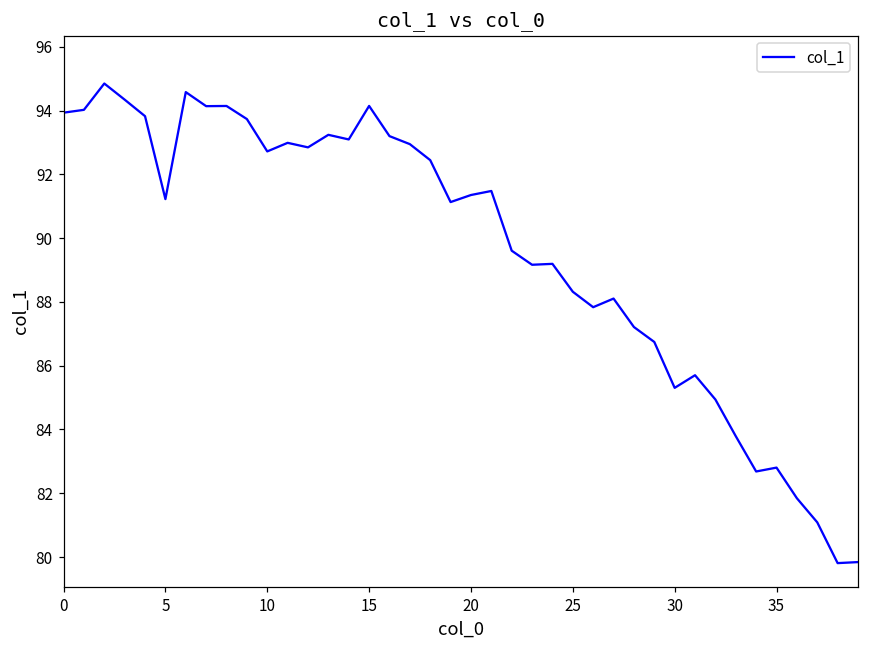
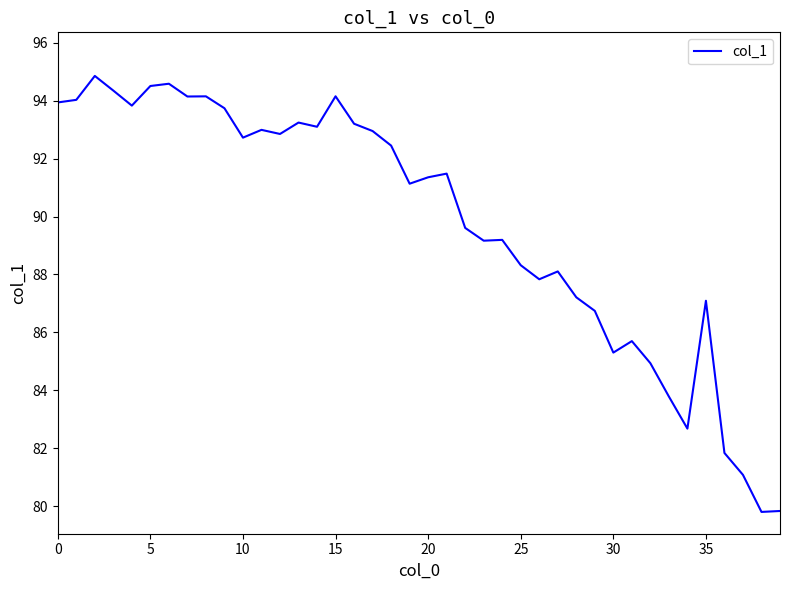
  {
    "0": 93.9,
-   "5": 91.2,
+   "5": 94.5,
    "10": 92.7,
    "15": 94.1,
    "20": 91.4,
    "25": 88.3,
    "30": 85.3,
-   "35": 82.8
+   "35": 87.1
  }
